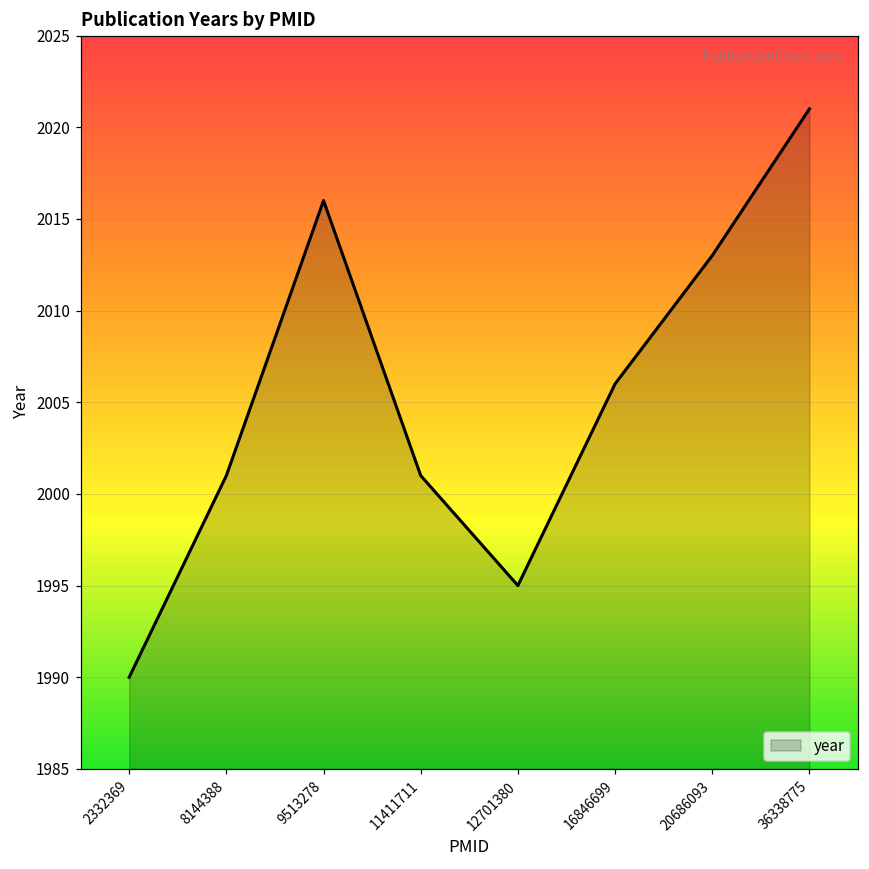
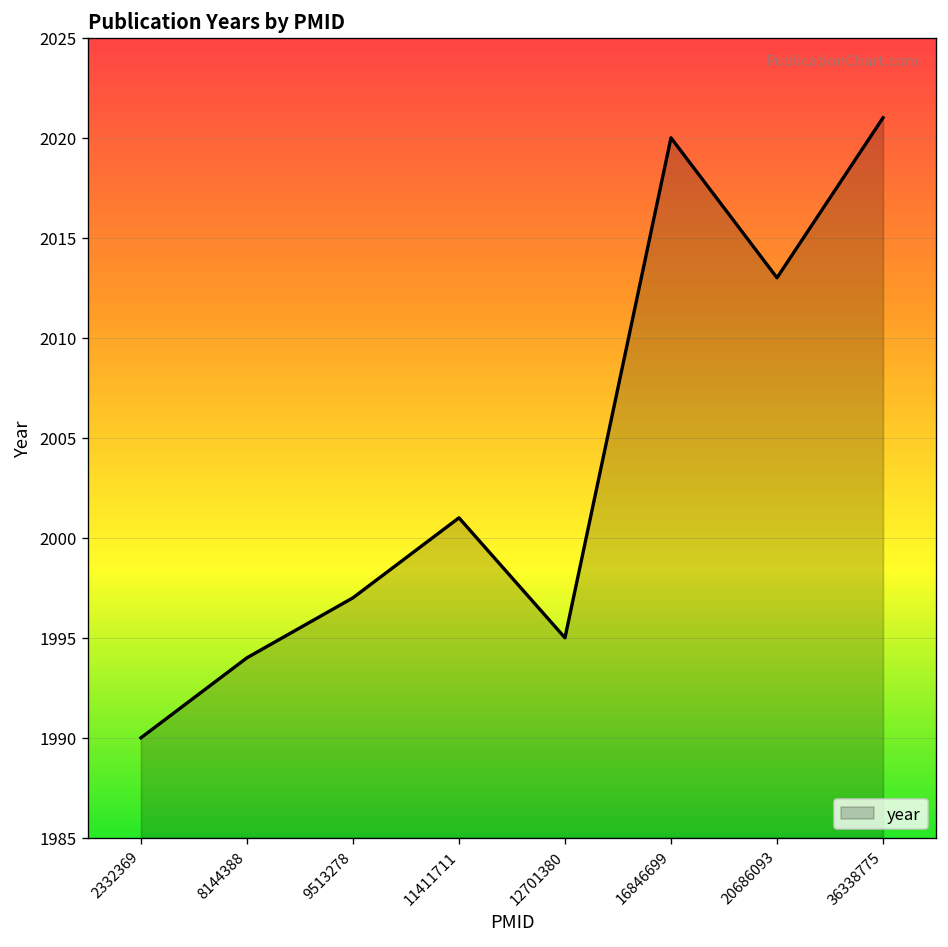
  {
    "2332369": 1990,
-   "8144388": 2001,
-   "9513278": 2016,
+   "8144388": 1994,
+   "9513278": 1997,
    "11411711": 2001,
    "12701380": 1995,
-   "16846699": 2006,
+   "16846699": 2020,
    "20686093": 2013,
    "36338775": 2021
  }
